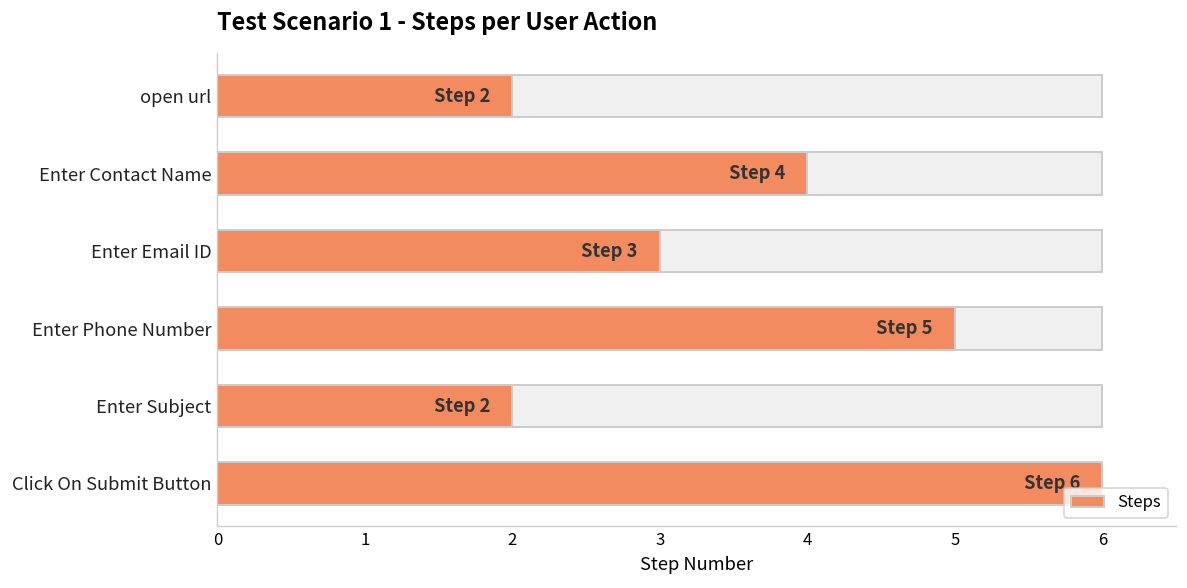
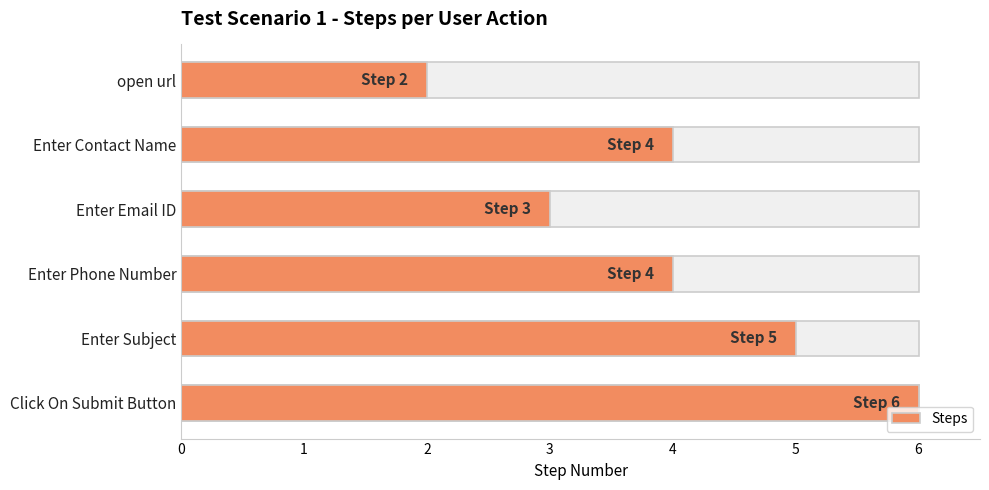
  {
    "Steps": {
-     "Enter Phone Number": 5,
-     "Enter Subject": 2
+     "Enter Phone Number": 4,
+     "Enter Subject": 5
    }
  }
